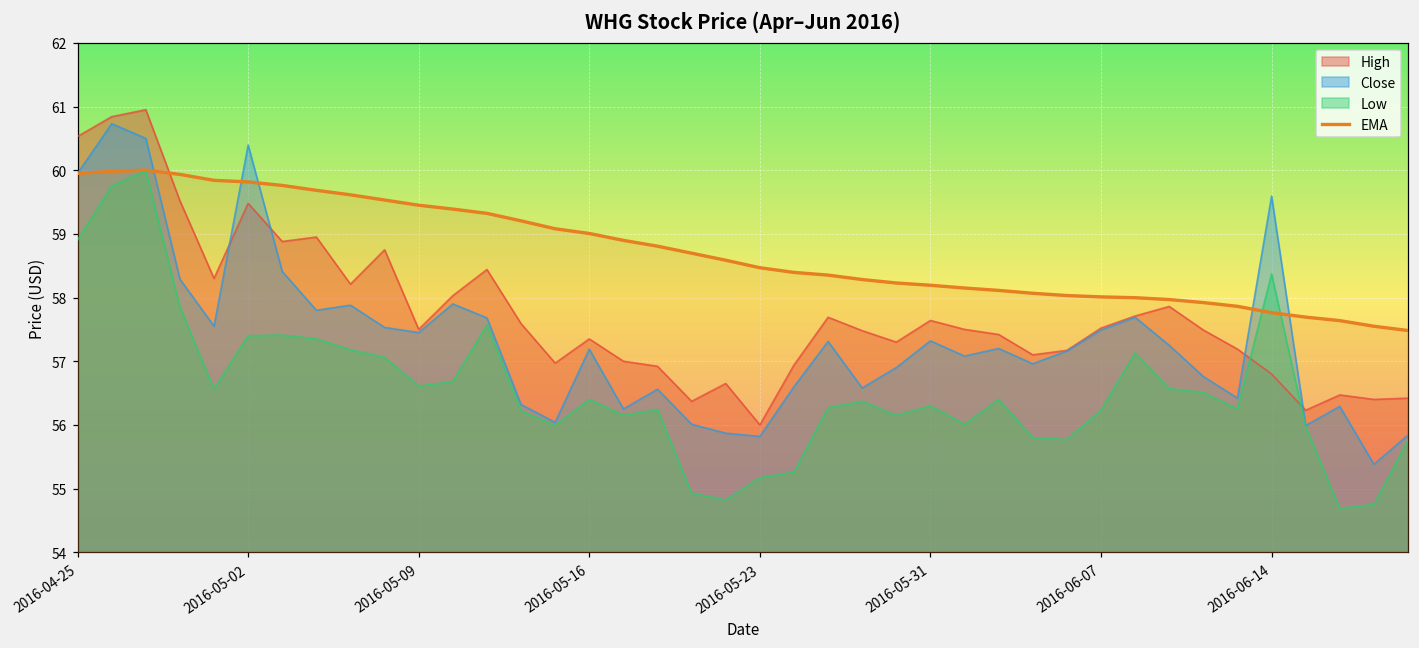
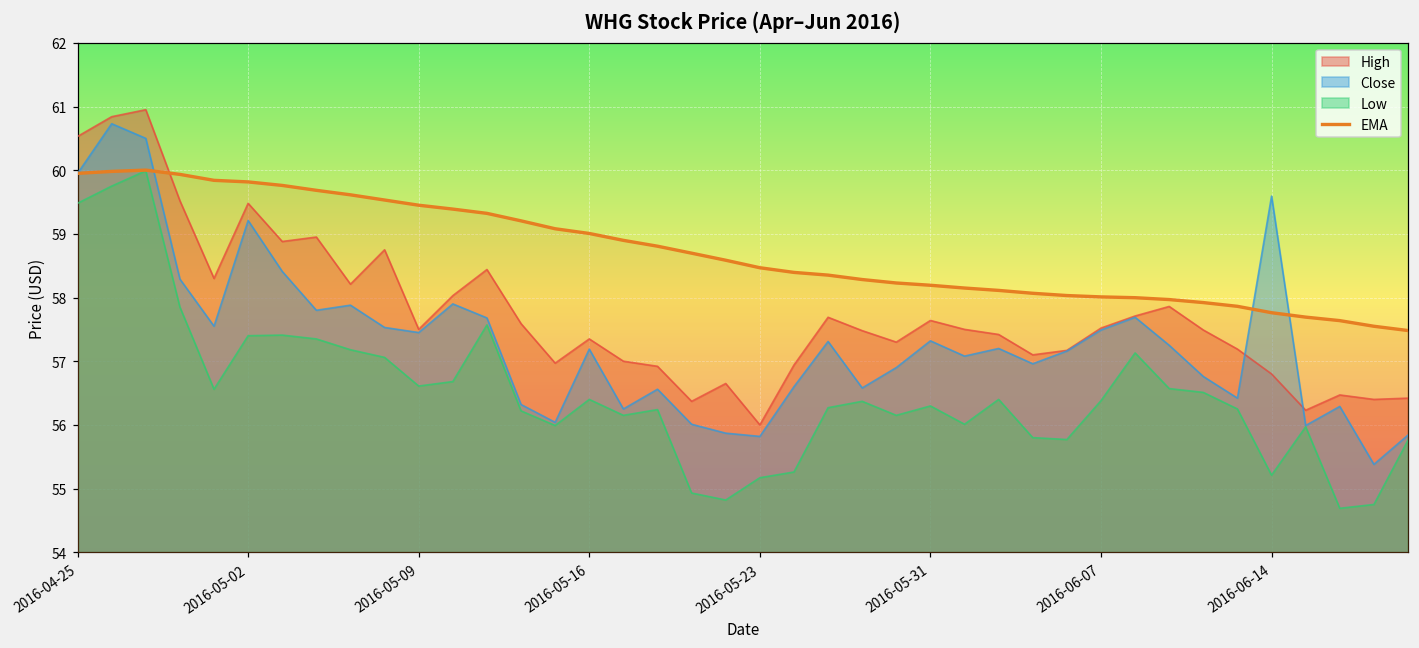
  {
    "Close": {
-     "2016-05-02": 60.4,
+     "2016-05-02": 59.2,
      "2016-05-09": 57.5,
      "2016-05-16": 57.2,
      "2016-05-23": 55.8,
      "2016-05-31": 57.3,
      "2016-06-14": 59.6
    },
    "Low": {
-     "2016-04-25": 58.9,
+     "2016-04-25": 59.5,
      "2016-05-02": 57.4,
      "2016-05-09": 56.6,
      "2016-05-16": 56.4,
      "2016-05-23": 55.2,
      "2016-05-31": 56.3,
-     "2016-06-07": 56.2,
-     "2016-06-14": 58.4
+     "2016-06-07": 56.4,
+     "2016-06-14": 55.2
    }
  }
